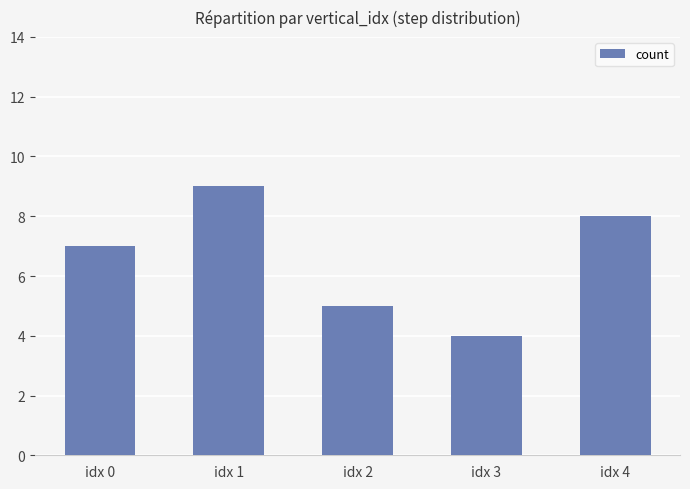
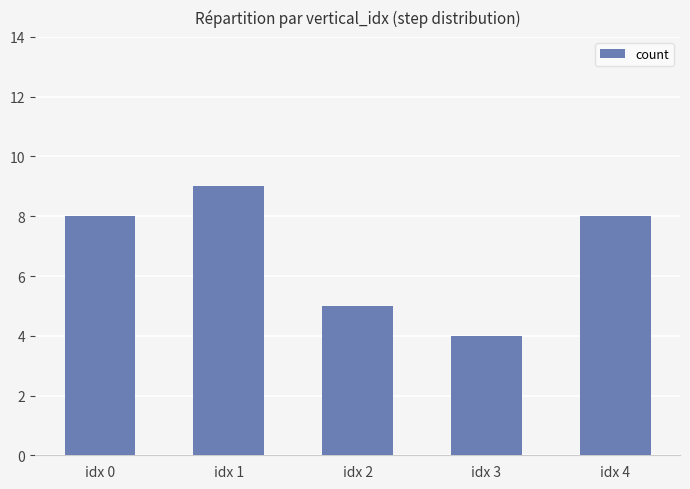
  {
-   "idx 0": 7,
+   "idx 0": 8,
    "idx 1": 9,
    "idx 2": 5,
    "idx 3": 4,
    "idx 4": 8
  }
